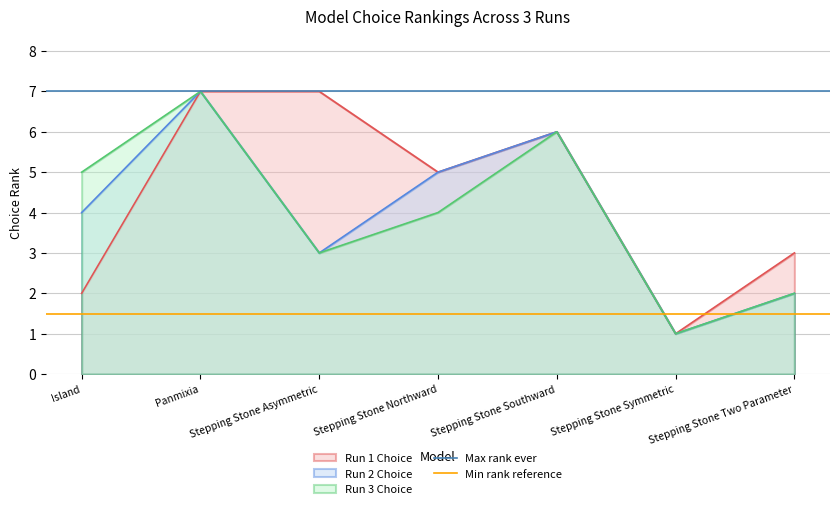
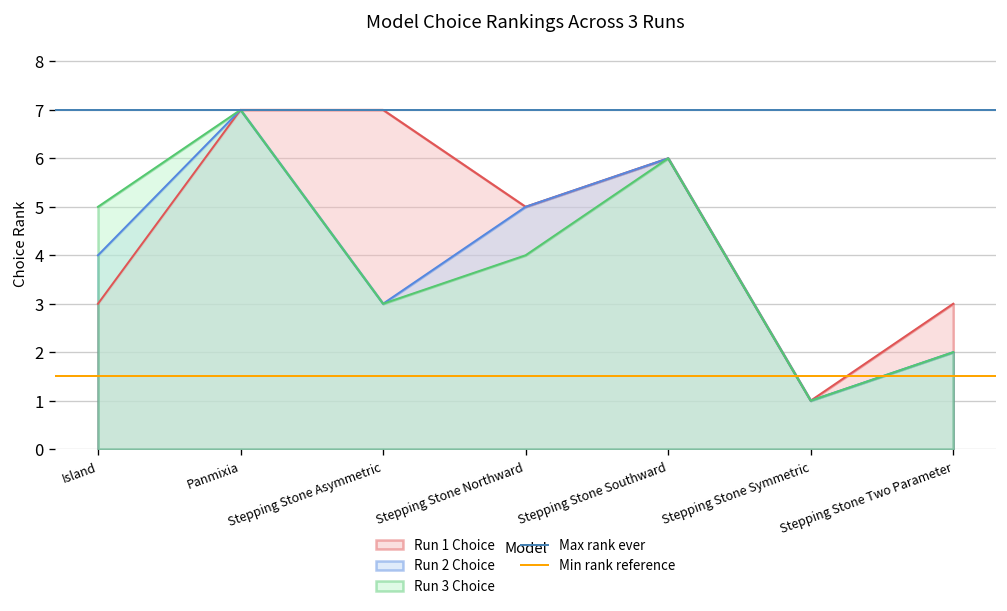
  {
    "Run 1 Choice": {
-     "Island": 2,
+     "Island": 3,
      "Stepping Stone Asymmetric": 7,
      "Stepping Stone Two Parameter": 3
    }
  }
